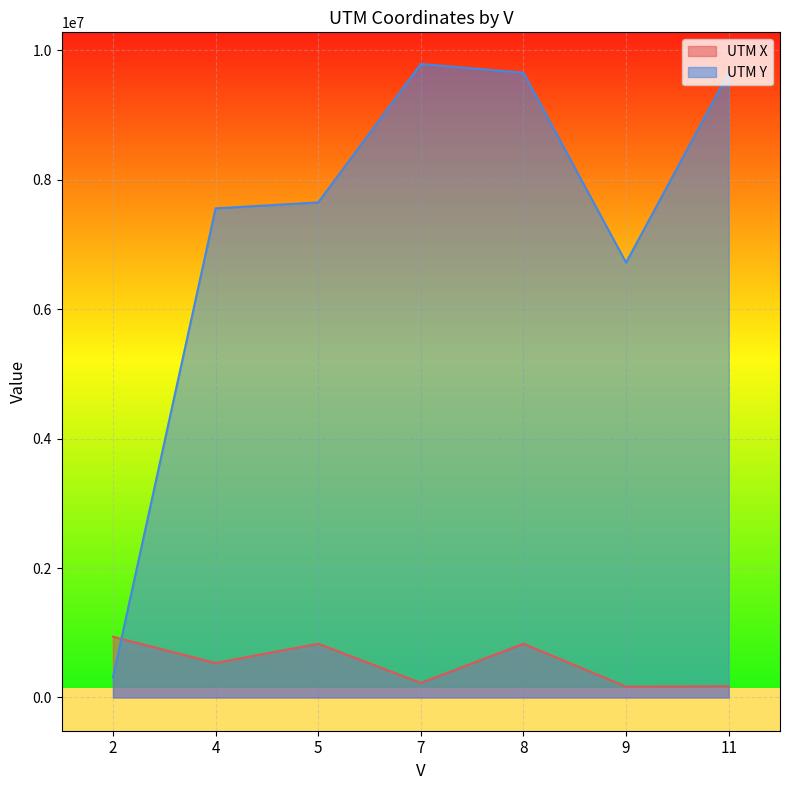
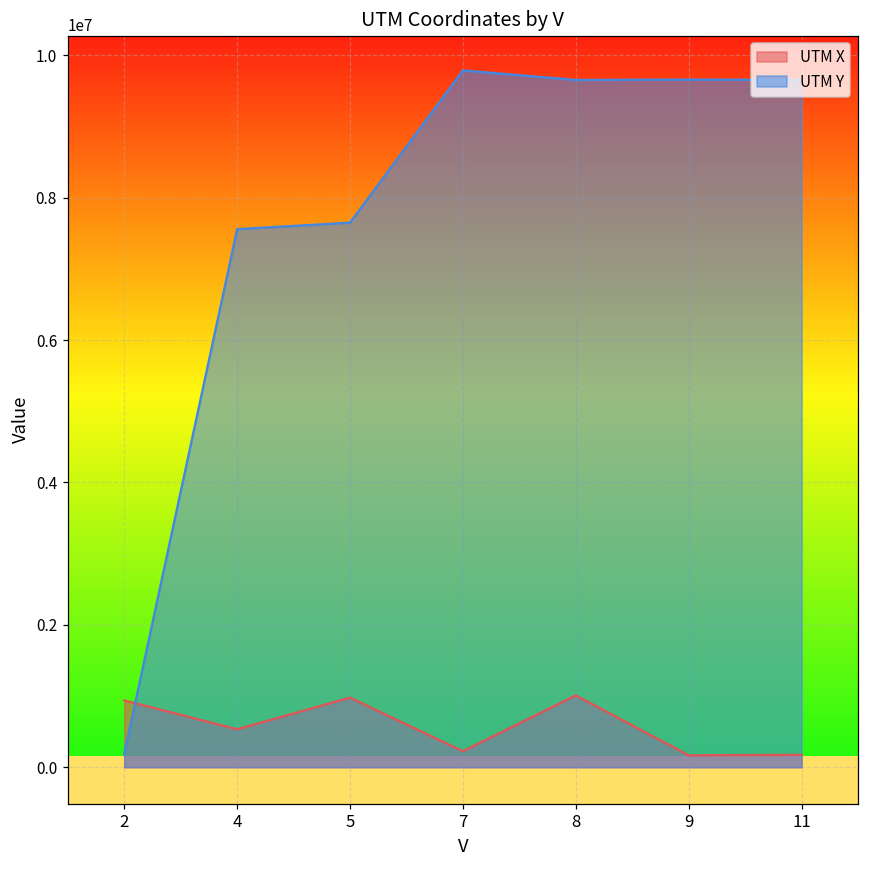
  {
    "UTM X": {
      "2": 900000,
      "4": 500000,
-     "5": 800000,
+     "5": 1000000,
      "7": 200000,
-     "8": 800000,
+     "8": 1000000,
      "9": 200000,
      "11": 200000
    },
    "UTM Y": {
-     "2": 300000,
+     "2": 200000,
      "4": 7600000,
      "5": 7600000,
      "7": 9800000,
      "8": 9700000,
-     "9": 6700000
+     "9": 9700000
    }
  }
